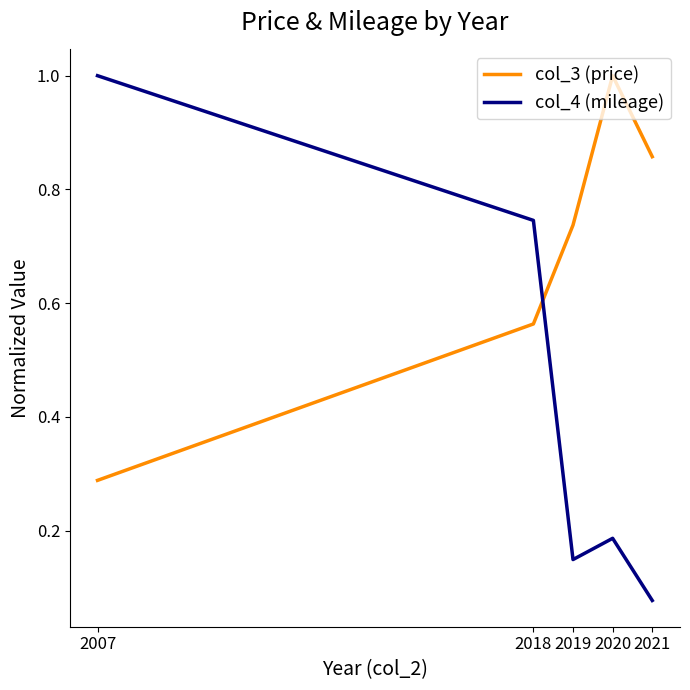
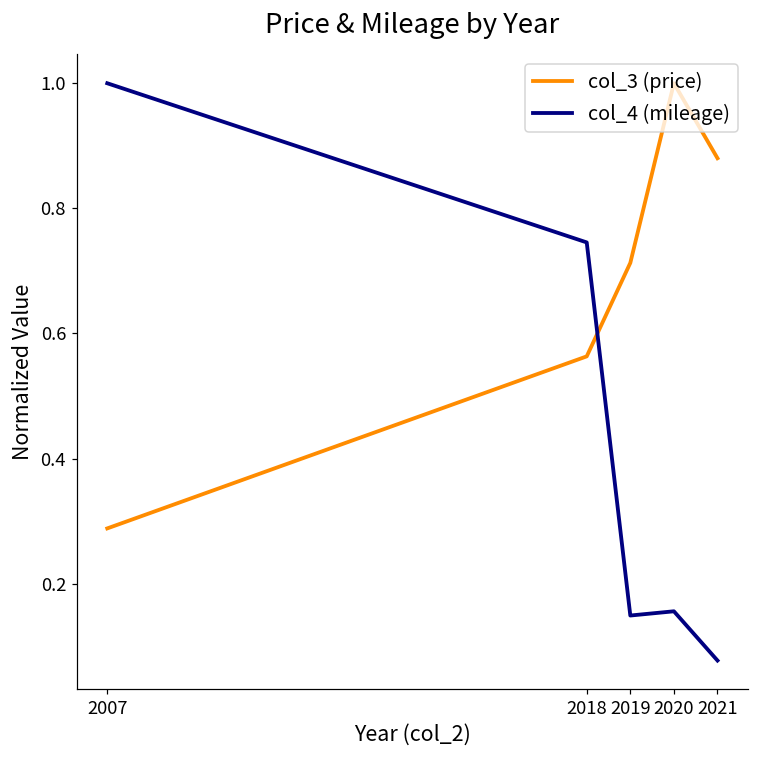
  {
    "col_3 (price)": {
      "2007": 0.29,
      "2018": 0.56,
-     "2019": 0.74,
-     "2021": 0.86
+     "2019": 0.71,
+     "2021": 0.88
    },
    "col_4 (mileage)": {
      "2007": 1.00,
      "2018": 0.75,
      "2019": 0.15,
-     "2020": 0.19,
+     "2020": 0.16,
      "2021": 0.08
    }
  }
